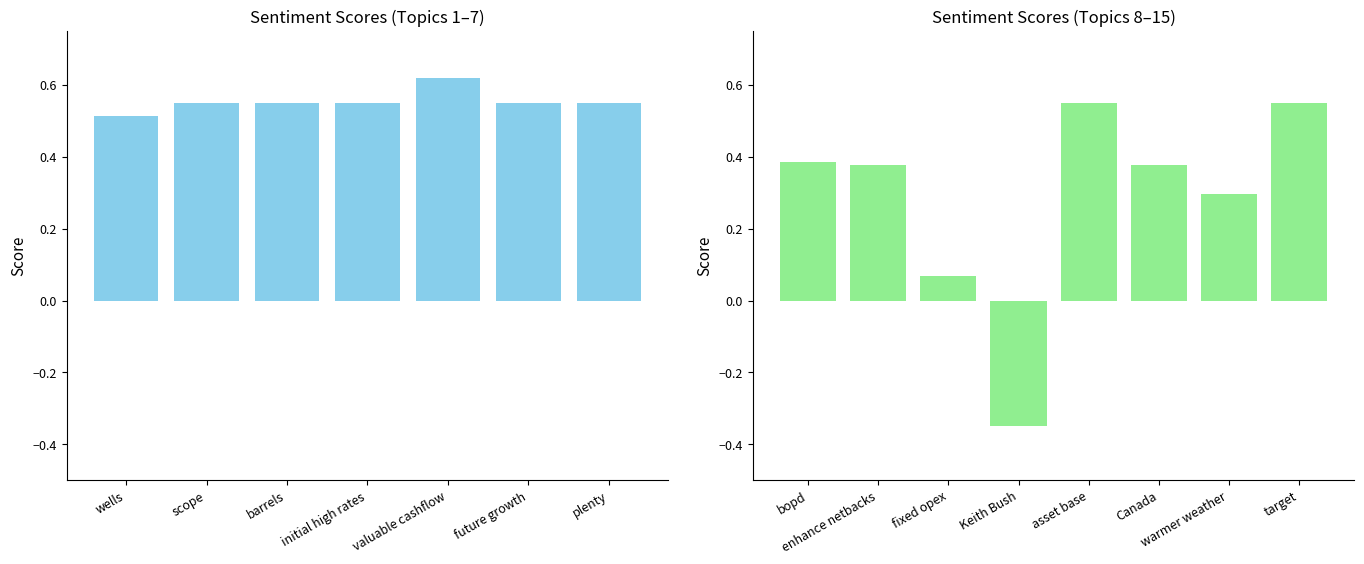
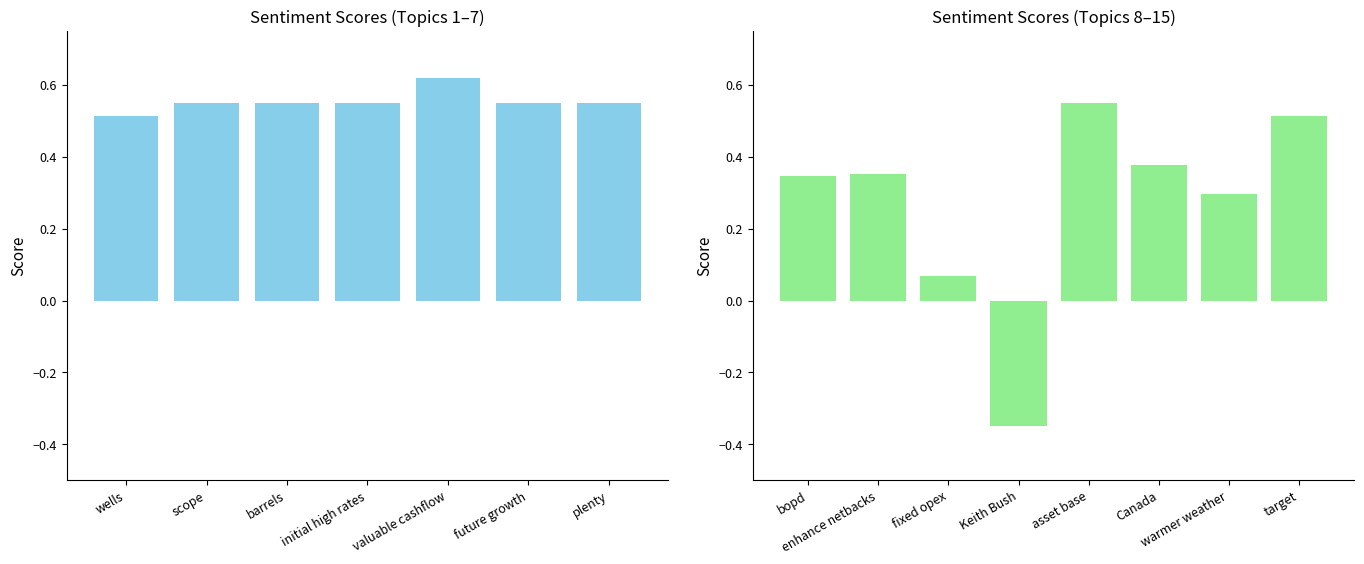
  {
    "Sentiment Scores (Topics 1–7)": {
      "wells": 0.51,
      "scope": 0.55,
      "barrels": 0.55,
      "initial high rates": 0.55,
      "valuable cashflow": 0.62,
      "future growth": 0.55,
      "plenty": 0.55
    },
    "Sentiment Scores (Topics 8–15)": {
-     "bopd": 0.38,
-     "enhance netbacks": 0.38,
+     "bopd": 0.35,
+     "enhance netbacks": 0.35,
      "fixed opex": 0.07,
      "Keith Bush": -0.35,
      "asset base": 0.55,
      "Canada": 0.38,
      "warmer weather": 0.30,
-     "target": 0.55
+     "target": 0.51
    }
  }
